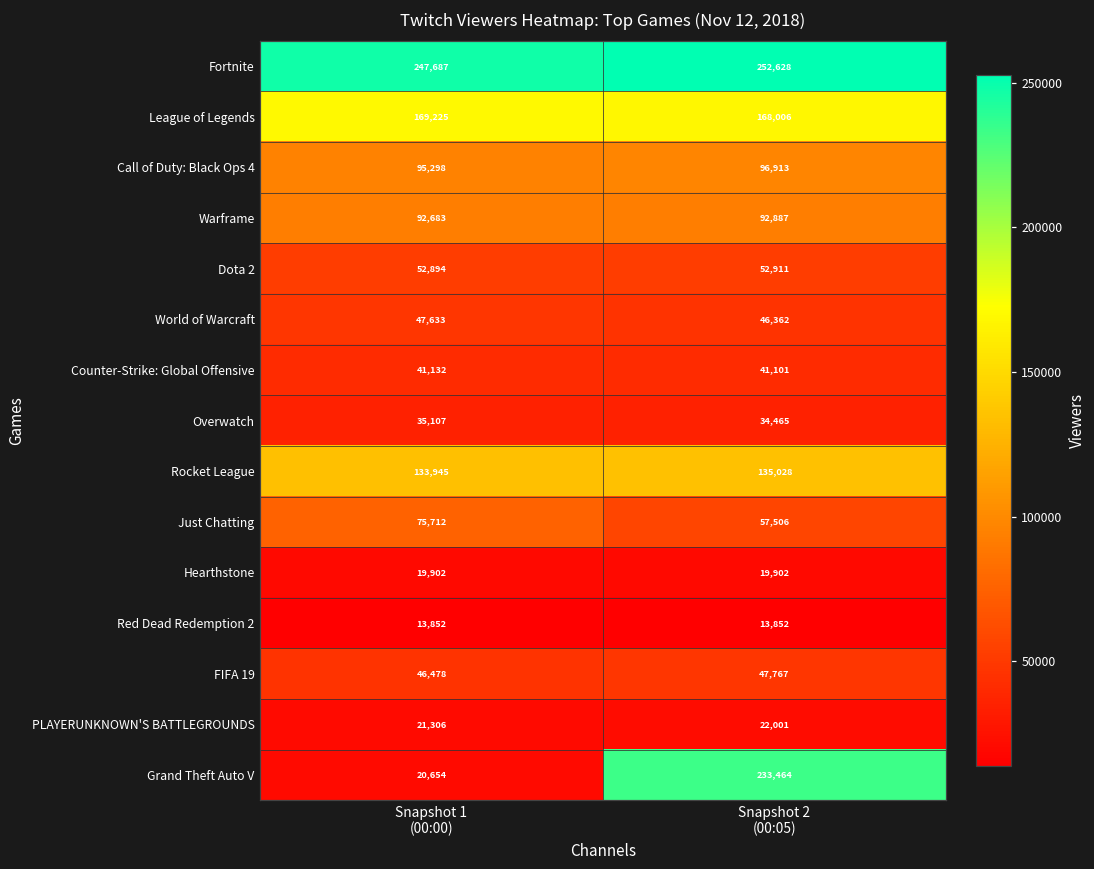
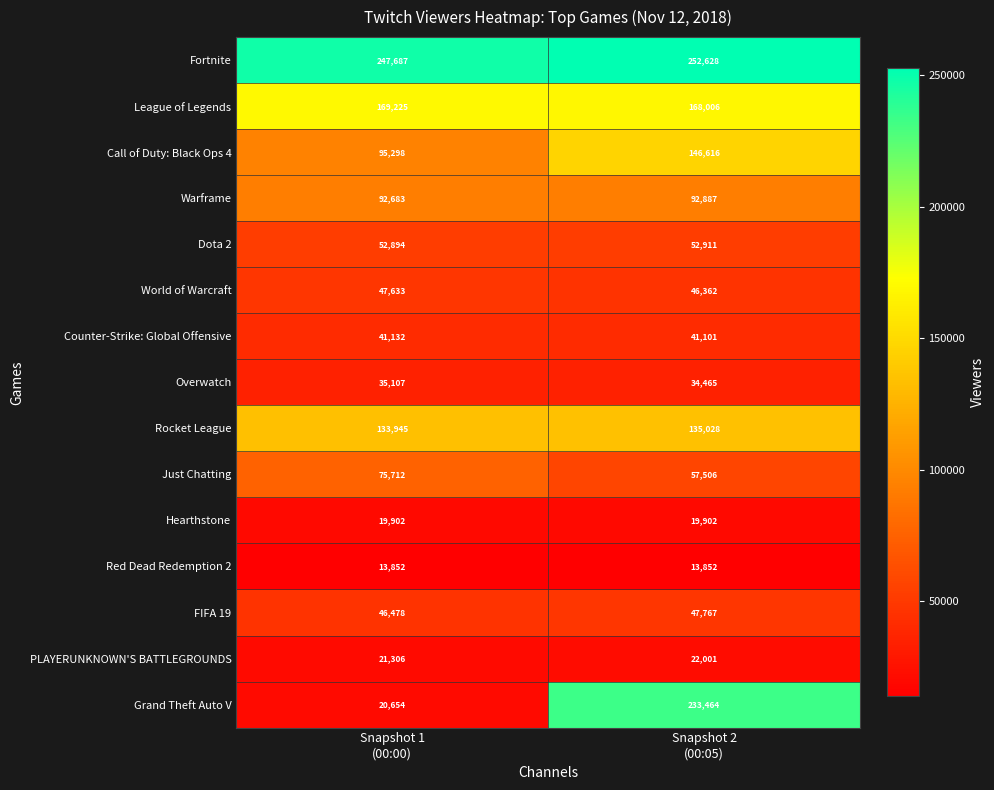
  {
    "Fortnite": {
      "Snapshot 1 (00:00)": "247,687",
      "Snapshot 2 (00:05)": "252,628"
    },
    "League of Legends": {
      "Snapshot 1 (00:00)": "169,225",
      "Snapshot 2 (00:05)": "168,006"
    },
    "Call of Duty: Black Ops 4": {
      "Snapshot 1 (00:00)": "95,298",
-     "Snapshot 2 (00:05)": "96,913"
+     "Snapshot 2 (00:05)": "146,616"
    },
    "Warframe": {
      "Snapshot 1 (00:00)": "92,683",
      "Snapshot 2 (00:05)": "92,887"
    },
    "Dota 2": {
      "Snapshot 1 (00:00)": "52,894",
      "Snapshot 2 (00:05)": "52,911"
    },
    "World of Warcraft": {
      "Snapshot 1 (00:00)": "47,633",
      "Snapshot 2 (00:05)": "46,362"
    },
    "Counter-Strike: Global Offensive": {
      "Snapshot 1 (00:00)": "41,132",
      "Snapshot 2 (00:05)": "41,101"
    },
    "Overwatch": {
      "Snapshot 1 (00:00)": "35,107",
      "Snapshot 2 (00:05)": "34,465"
    },
    "Rocket League": {
      "Snapshot 1 (00:00)": "133,945",
      "Snapshot 2 (00:05)": "135,028"
    },
    "Just Chatting": {
      "Snapshot 1 (00:00)": "75,712",
      "Snapshot 2 (00:05)": "57,506"
    },
    "Hearthstone": {
      "Snapshot 1 (00:00)": "19,902",
      "Snapshot 2 (00:05)": "19,902"
    },
    "Red Dead Redemption 2": {
      "Snapshot 1 (00:00)": "13,852",
      "Snapshot 2 (00:05)": "13,852"
    },
    "FIFA 19": {
      "Snapshot 1 (00:00)": "46,478",
      "Snapshot 2 (00:05)": "47,767"
    },
    "PLAYERUNKNOWN'S BATTLEGROUNDS": {
      "Snapshot 1 (00:00)": "21,306",
      "Snapshot 2 (00:05)": "22,001"
    },
    "Grand Theft Auto V": {
      "Snapshot 1 (00:00)": "20,654",
      "Snapshot 2 (00:05)": "233,464"
    }
  }
